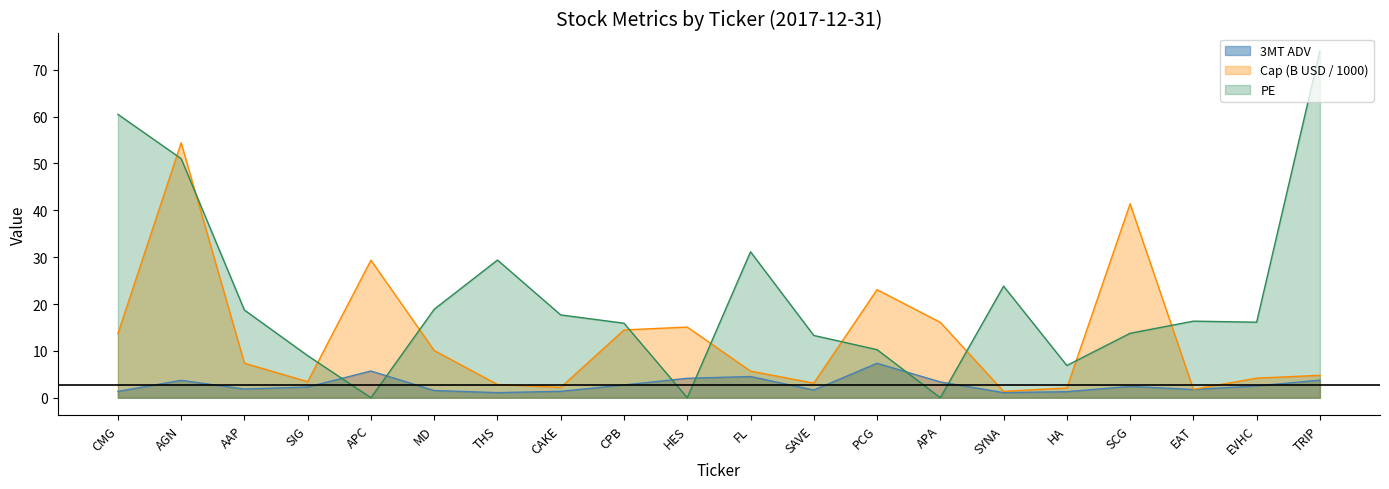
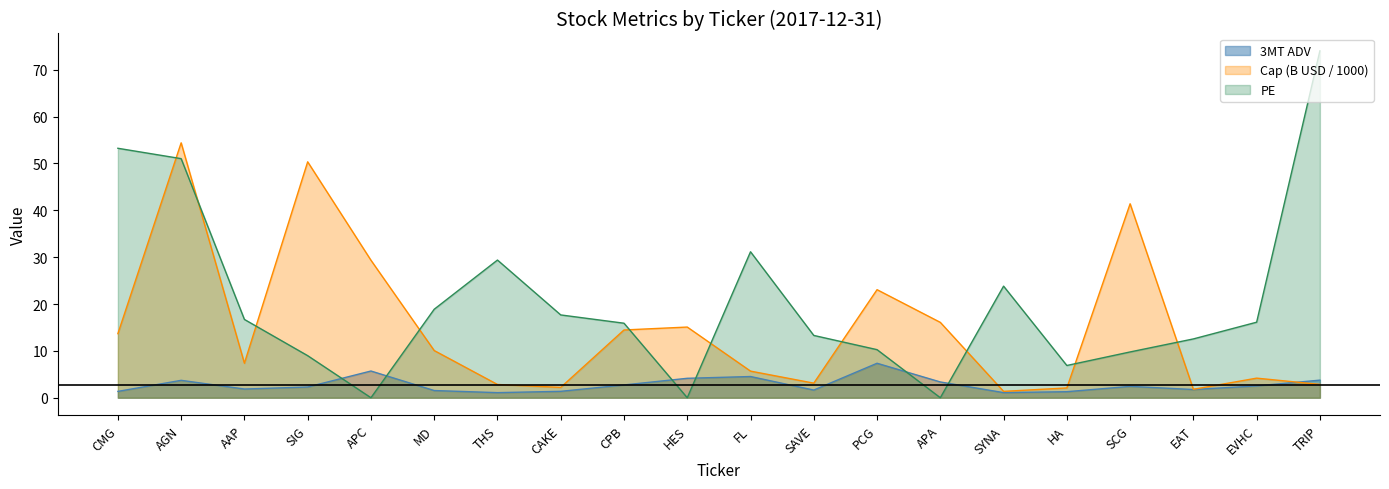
  {
    "3MT ADV": {
      "CMG": 1,
      "AGN": 4,
      "AAP": 2,
      "SIG": 2,
      "APC": 6,
      "MD": 2,
      "THS": 1,
      "CAKE": 1,
      "CPB": 3,
      "HES": 4,
      "FL": 5,
      "SAVE": 2,
      "PCG": 7,
      "APA": 3,
      "HA": 1,
      "SCG": 2,
      "EVHC": 3,
      "TRIP": 4
    },
    "Cap (B USD / 1000)": {
      "CMG": 14,
      "AGN": 54,
      "AAP": 7,
-     "SIG": 3,
+     "SIG": 50,
      "APC": 29,
      "MD": 10,
      "THS": 3,
      "CAKE": 2,
      "CPB": 14,
      "HES": 15,
      "FL": 6,
      "SAVE": 3,
      "PCG": 23,
      "APA": 16,
      "HA": 2,
      "SCG": 41,
      "EVHC": 4,
-     "TRIP": 5
+     "TRIP": 3
    },
    "PE": {
-     "CMG": 60,
+     "CMG": 53,
      "AGN": 51,
-     "AAP": 19,
+     "AAP": 17,
      "SIG": 9,
      "APC": 0,
      "MD": 19,
      "THS": 29,
      "CAKE": 18,
      "CPB": 16,
      "HES": 0,
      "FL": 31,
      "SAVE": 13,
      "PCG": 10,
      "APA": 0,
      "SYNA": 24,
      "HA": 7,
-     "SCG": 14,
-     "EAT": 16,
+     "SCG": 10,
+     "EAT": 13,
      "EVHC": 16
    }
  }
